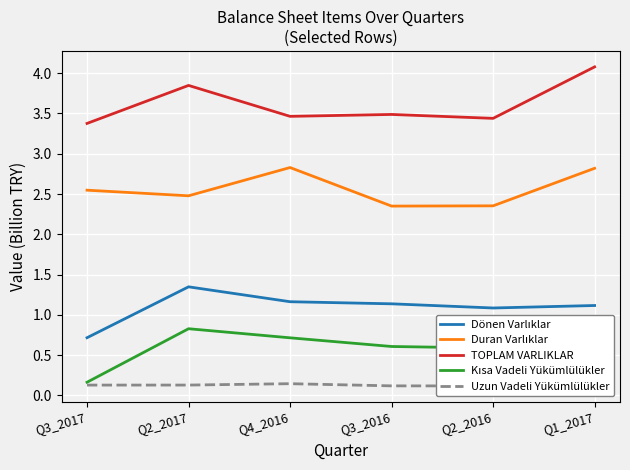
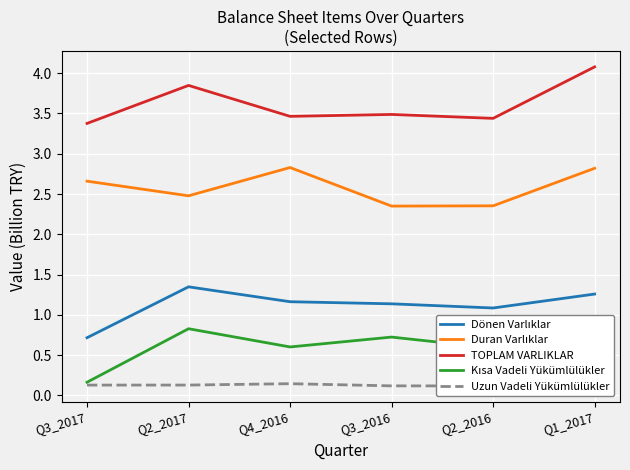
  {
    "Dönen Varlıklar": {
      "Q3_2017": 0.7,
      "Q2_2017": 1.3,
      "Q4_2016": 1.2,
      "Q3_2016": 1.1,
      "Q2_2016": 1.1,
-     "Q1_2017": 1.1
+     "Q1_2017": 1.3
    },
    "Duran Varlıklar": {
-     "Q3_2017": 2.5,
+     "Q3_2017": 2.7,
      "Q2_2017": 2.5,
      "Q4_2016": 2.8,
      "Q3_2016": 2.4,
      "Q2_2016": 2.4,
      "Q1_2017": 2.8
    },
    "TOPLAM VARLIKLAR": {
      "Q3_2017": 3.4,
      "Q2_2017": 3.8,
      "Q4_2016": 3.5,
      "Q3_2016": 3.5,
      "Q2_2016": 3.4,
      "Q1_2017": 4.1
    },
    "Kısa Vadeli Yükümlülükler": {
      "Q3_2017": 0.2,
      "Q2_2017": 0.8,
-     "Q4_2016": 0.7,
-     "Q3_2016": 0.6
+     "Q4_2016": 0.6,
+     "Q3_2016": 0.7
    },
    "Uzun Vadeli Yükümlülükler": {
      "Q3_2017": 0.1,
      "Q2_2017": 0.1,
      "Q4_2016": 0.1,
      "Q3_2016": 0.1
    }
  }
